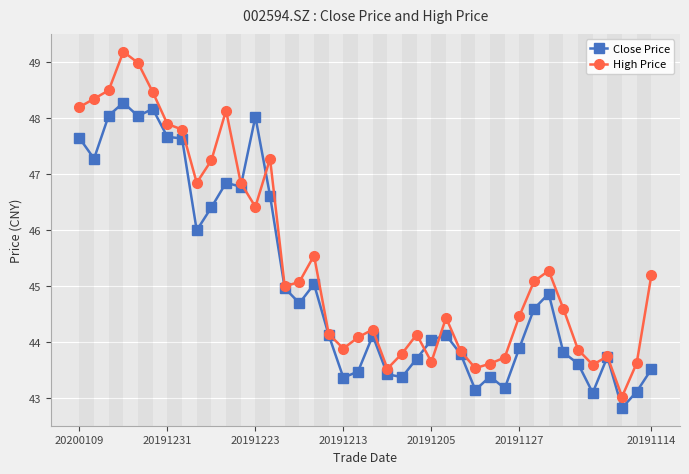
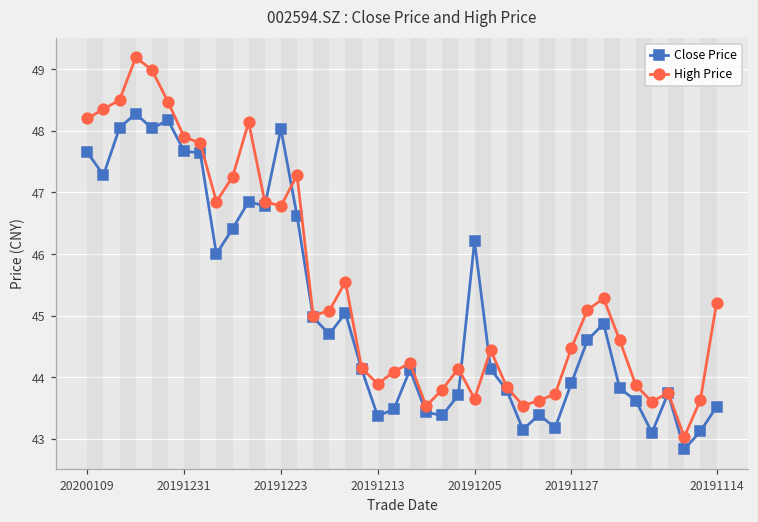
  {
    "Close Price": {
      "20200109": 47.7,
      "20191231": 47.7,
      "20191223": 48.0,
      "20191213": 43.4,
-     "20191205": 44.0,
+     "20191205": 46.2,
      "20191127": 43.9,
      "20191114": 43.5
    },
    "High Price": {
      "20200109": 48.2,
      "20191231": 47.9,
-     "20191223": 46.4,
+     "20191223": 46.8,
      "20191213": 43.9,
      "20191205": 43.7,
      "20191127": 44.5,
      "20191114": 45.2
    }
  }
